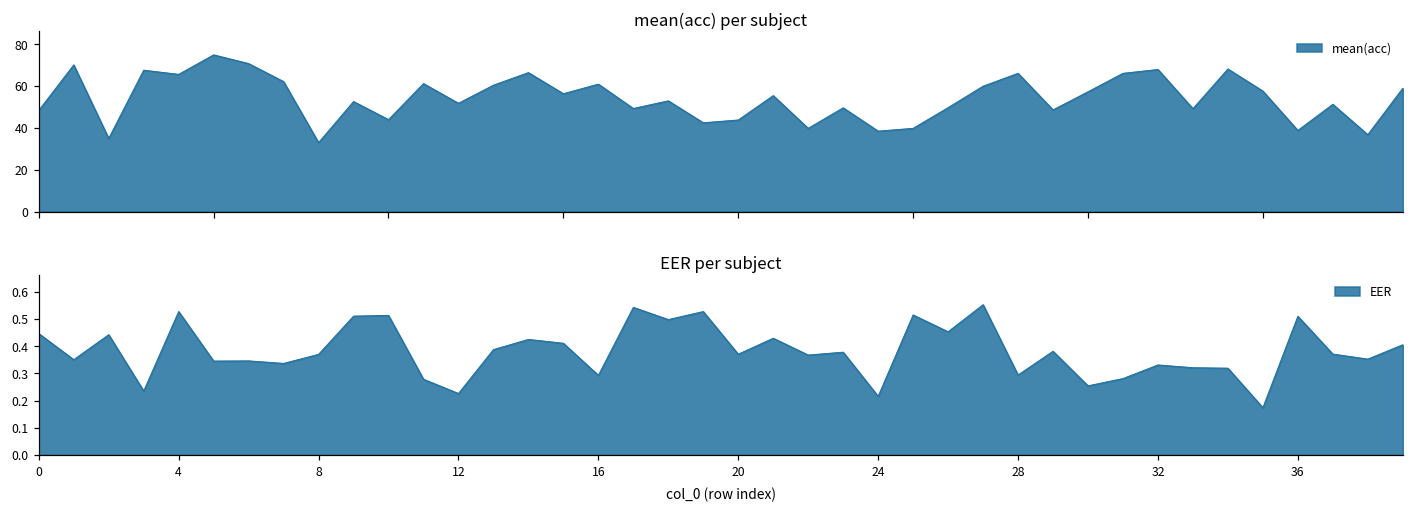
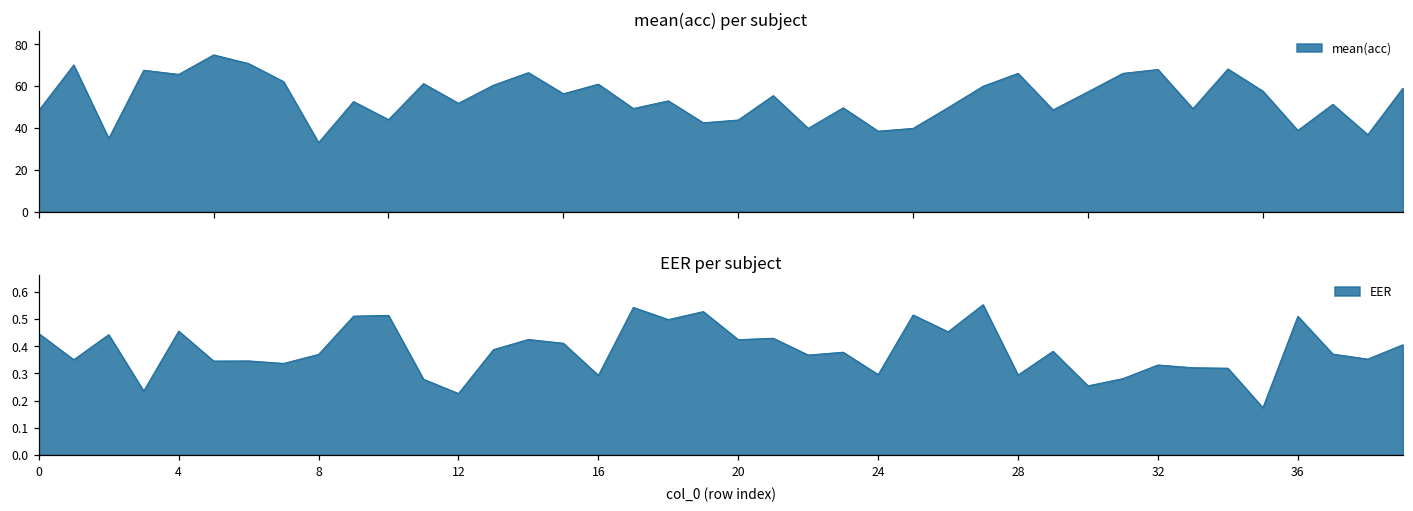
  {
    "EER per subject": {
      "0": 0.45,
-     "4": 0.53,
+     "4": 0.46,
      "8": 0.37,
      "12": 0.23,
      "16": 0.29,
-     "20": 0.37,
-     "24": 0.22,
+     "20": 0.42,
+     "24": 0.30,
      "28": 0.29,
      "32": 0.33,
      "36": 0.51
    }
  }
